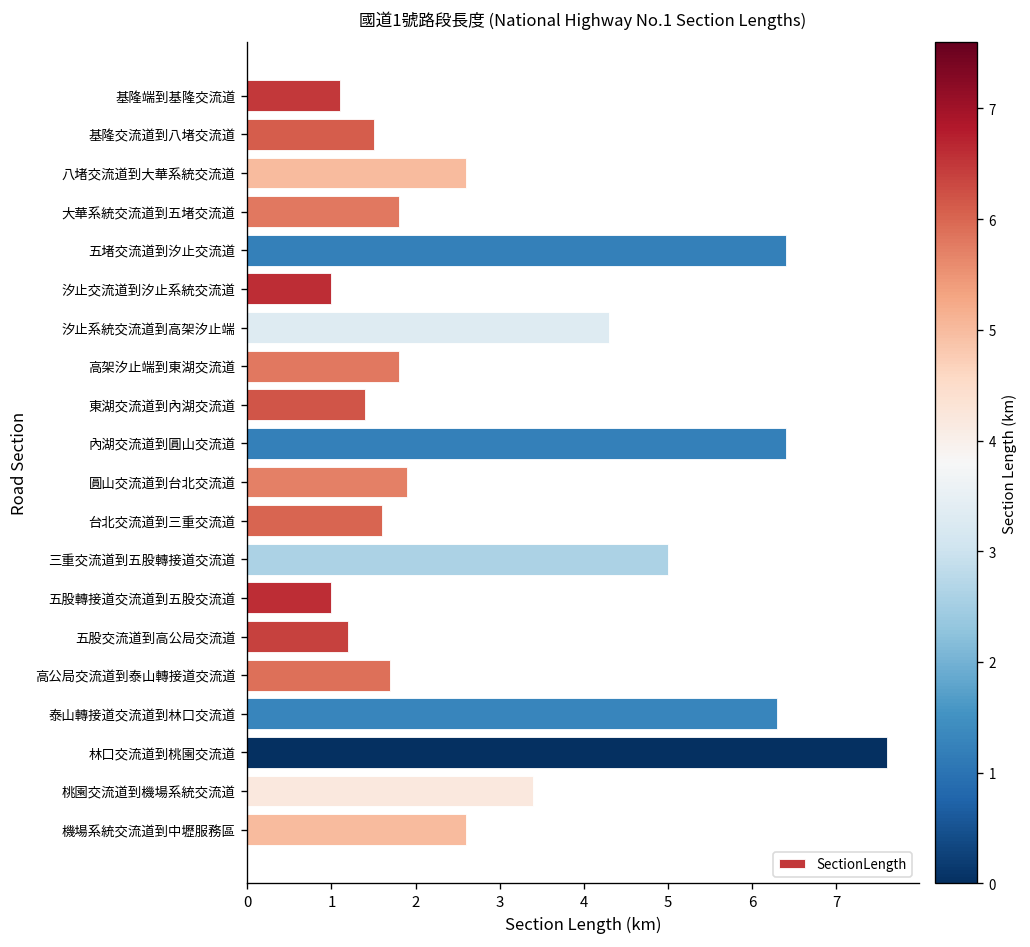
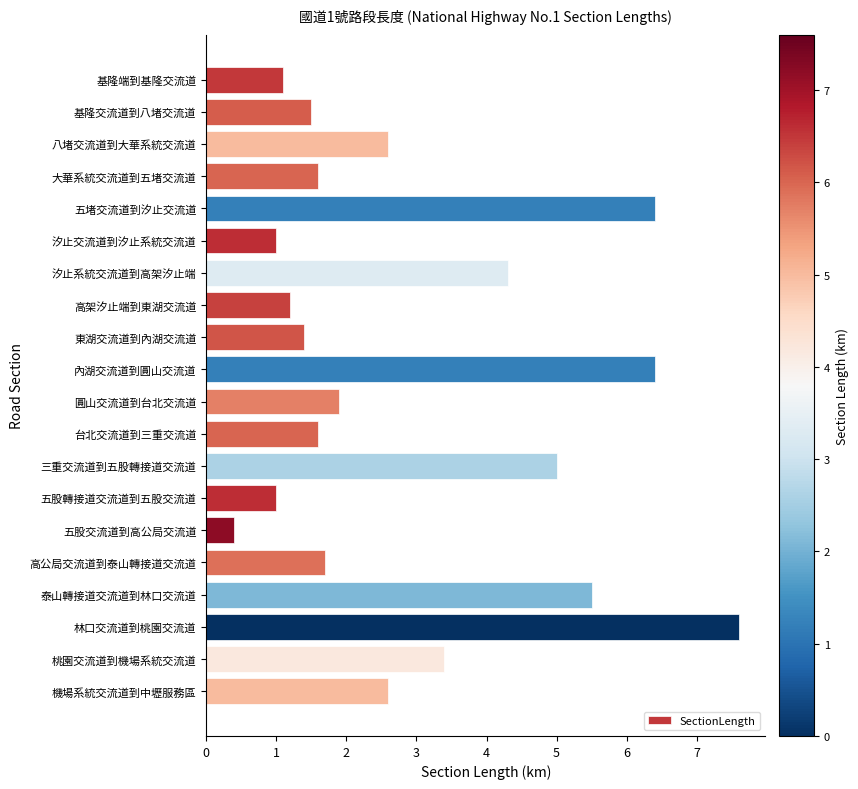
  {
    "基隆端到基隆交流道": 1.1,
    "基隆交流道到八堵交流道": 1.5,
    "八堵交流道到大華系統交流道": 2.6,
-   "大華系統交流道到五堵交流道": 1.8,
+   "大華系統交流道到五堵交流道": 1.6,
    "五堵交流道到汐止交流道": 6.4,
    "汐止交流道到汐止系統交流道": 1.0,
    "汐止系統交流道到高架汐止端": 4.3,
-   "高架汐止端到東湖交流道": 1.8,
+   "高架汐止端到東湖交流道": 1.2,
    "東湖交流道到內湖交流道": 1.4,
    "內湖交流道到圓山交流道": 6.4,
    "圓山交流道到台北交流道": 1.9,
    "台北交流道到三重交流道": 1.6,
    "三重交流道到五股轉接道交流道": 5.0,
    "五股轉接道交流道到五股交流道": 1.0,
-   "五股交流道到高公局交流道": 1.2,
+   "五股交流道到高公局交流道": 0.4,
    "高公局交流道到泰山轉接道交流道": 1.7,
-   "泰山轉接道交流道到林口交流道": 6.3,
+   "泰山轉接道交流道到林口交流道": 5.5,
    "林口交流道到桃園交流道": 7.6,
    "桃園交流道到機場系統交流道": 3.4,
    "機場系統交流道到中壢服務區": 2.6
  }
